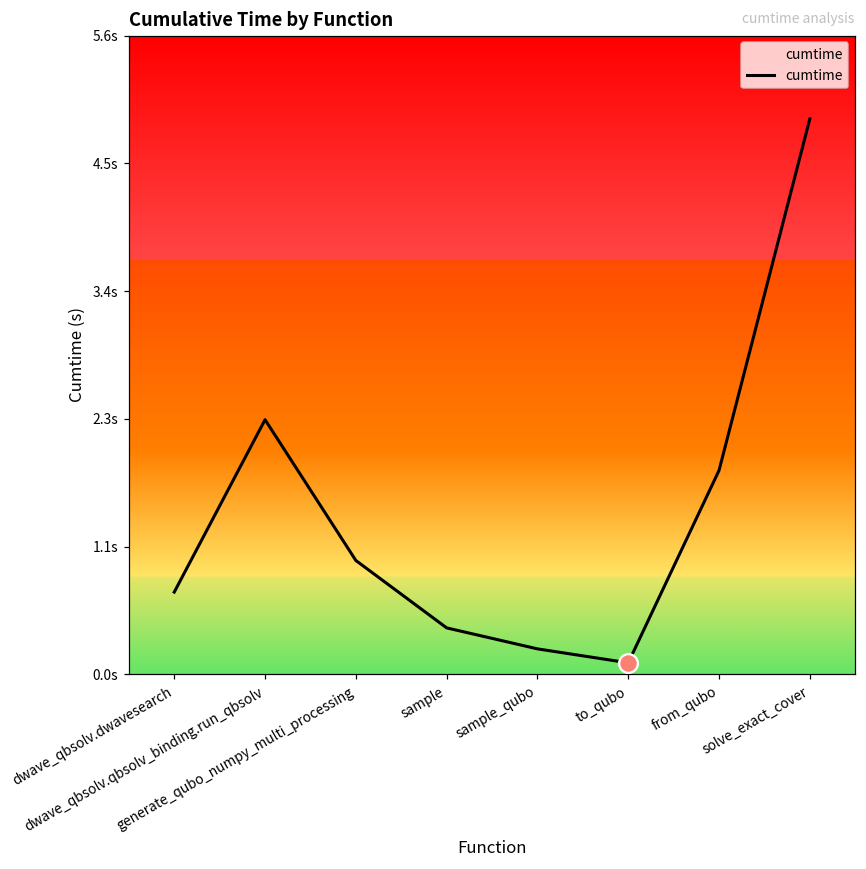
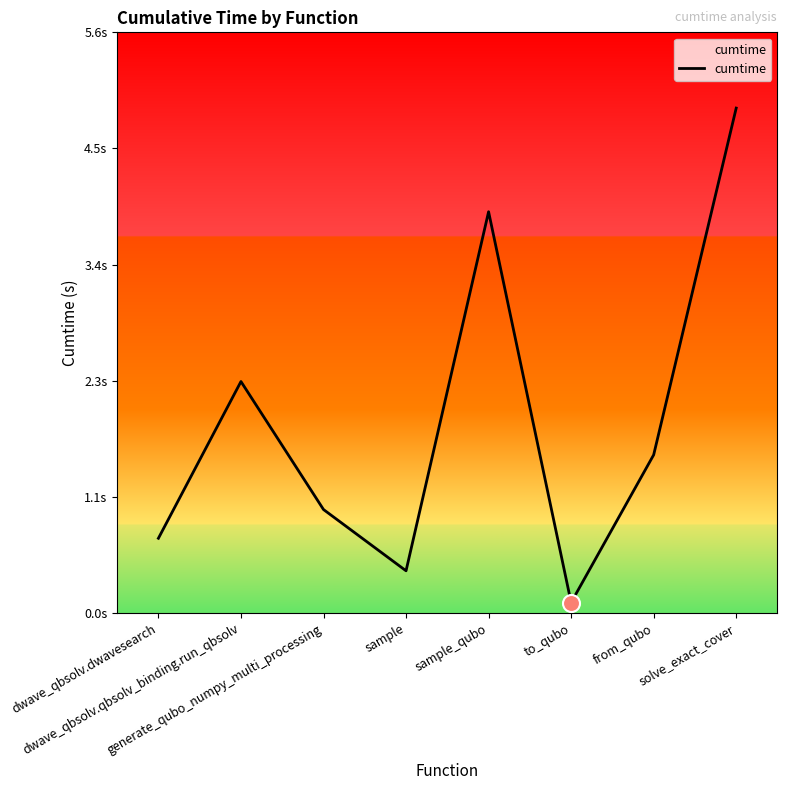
  {
    "cumtime": {
      "dwave_qbsolv.dwavesearch": "0.73s",
      "dwave_qbsolv.qbsolv_binding.run_qbsolv": "2.25s",
      "generate_qubo_numpy_multi_processing": "1.00s",
      "sample": "0.41s",
-     "sample_qubo": "0.23s",
-     "from_qubo": "1.80s",
+     "sample_qubo": "3.89s",
+     "from_qubo": "1.53s",
      "solve_exact_cover": "4.90s"
    }
  }
